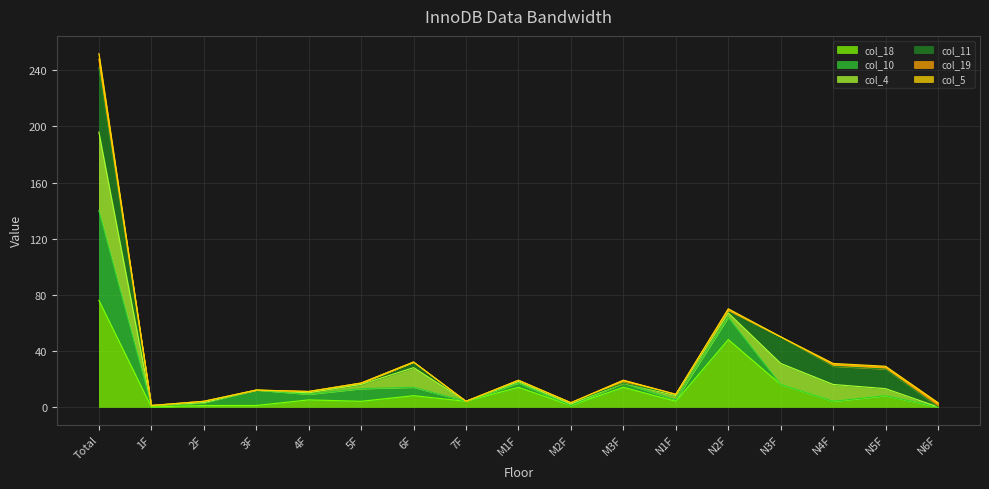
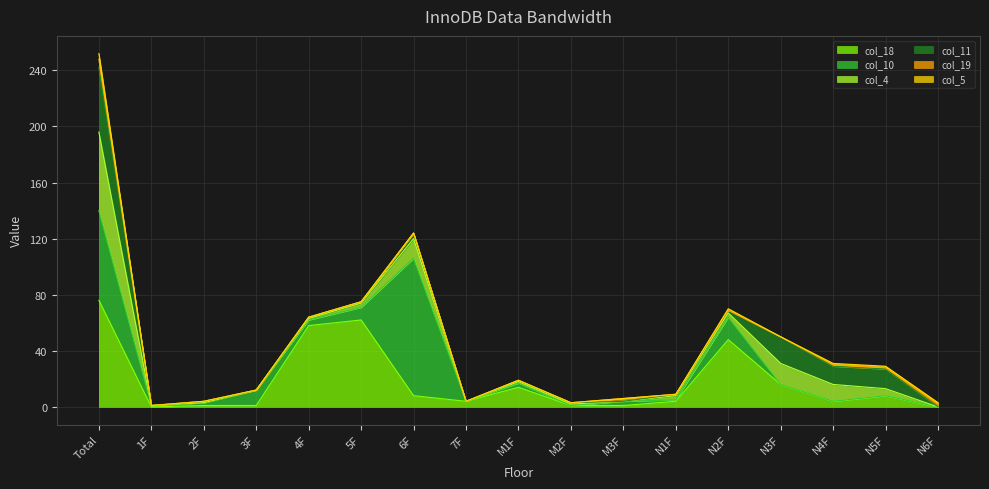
  {
    "col_18": {
      "Total": 76,
      "2F": 1,
      "3F": 1,
-     "4F": 5,
-     "5F": 4,
+     "4F": 58,
+     "5F": 62,
      "6F": 8,
      "M1F": 14,
-     "M3F": 14,
+     "M3F": 1,
      "N2F": 48
    },
    "col_10": {
      "Total": 64,
      "5F": 9,
-     "6F": 6,
+     "6F": 98,
      "N2F": 16
    },
    "col_4": {
      "Total": 56,
      "6F": 14,
      "N2F": 3,
      "N3F": 15,
      "N4F": 12,
      "N5F": 5
    },
    "col_11": {
      "Total": 46
    }
  }
